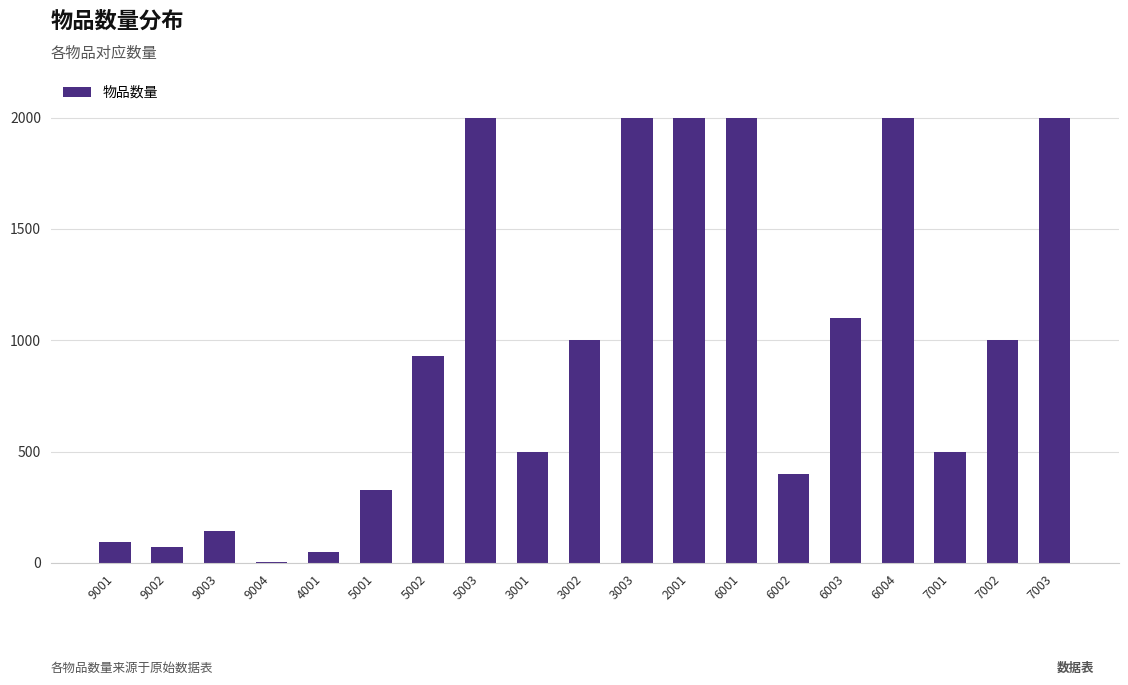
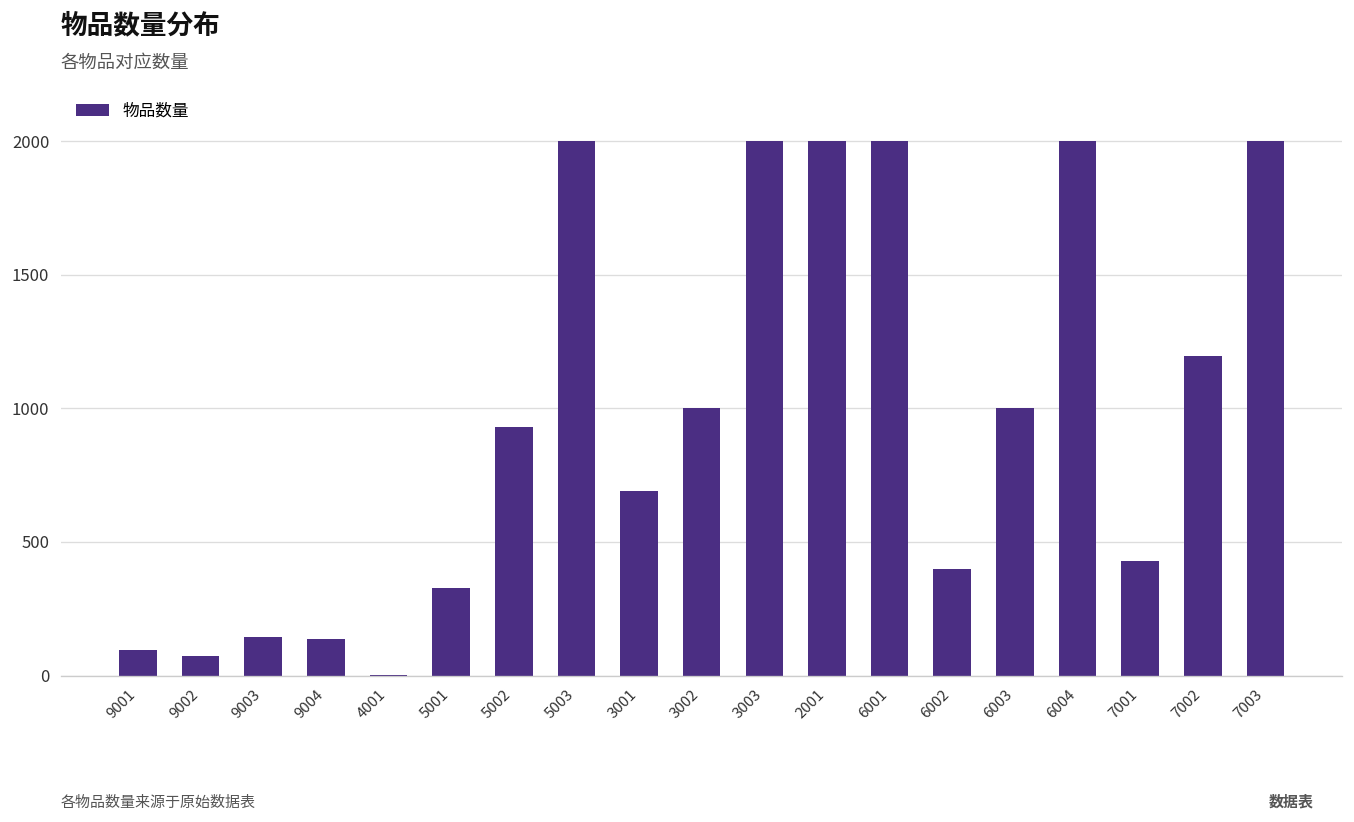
  {
    "9001": 90,
    "9002": 70,
    "9003": 150,
-   "9004": 0,
-   "4001": 50,
+   "9004": 140,
+   "4001": 0,
    "5001": 330,
    "5002": 930,
    "5003": 2000,
-   "3001": 500,
+   "3001": 690,
    "3002": 1000,
    "3003": 2000,
    "2001": 2000,
    "6001": 2000,
    "6002": 400,
-   "6003": 1100,
+   "6003": 1000,
    "6004": 2000,
-   "7001": 500,
-   "7002": 1000,
+   "7001": 430,
+   "7002": 1190,
    "7003": 2000
  }
